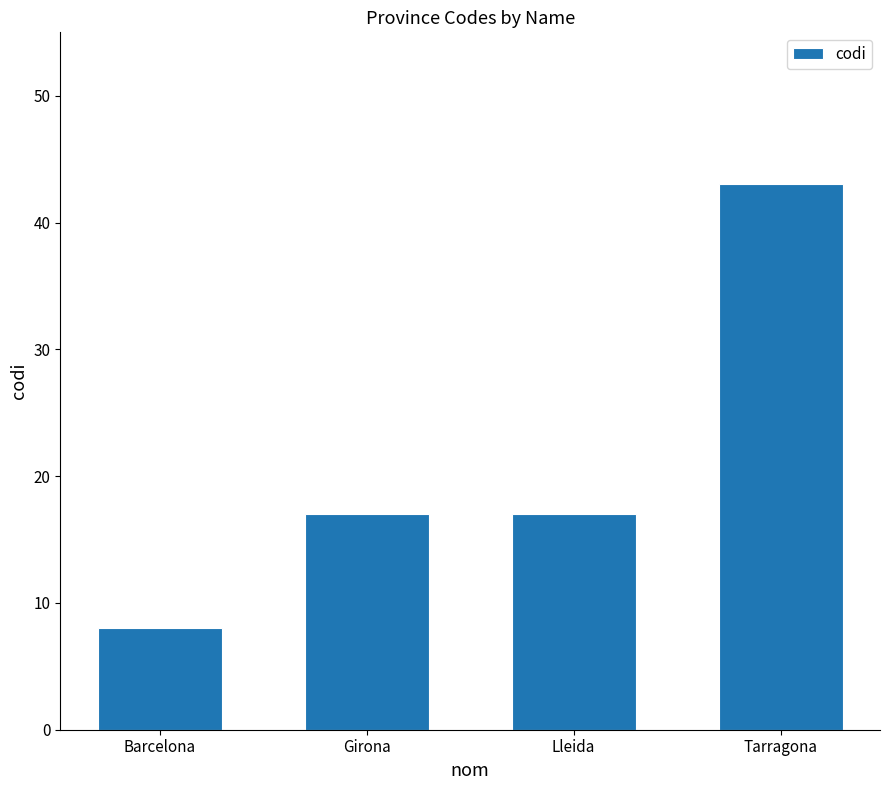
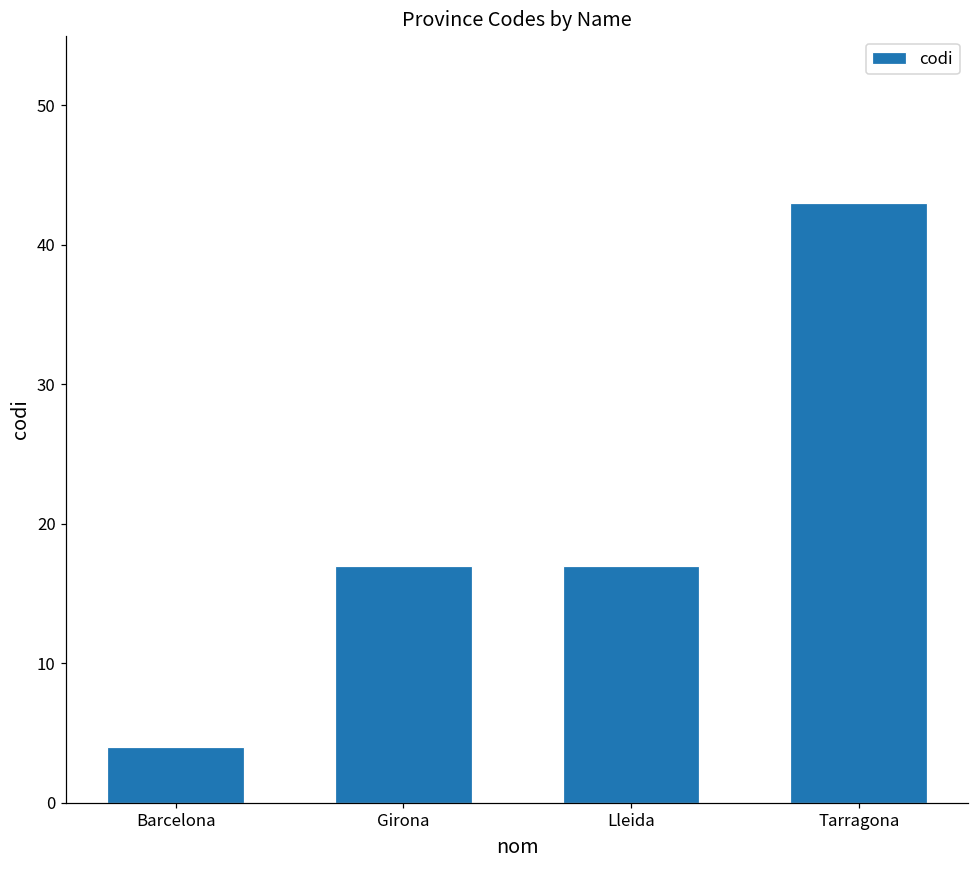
  {
-   "Barcelona": 8,
+   "Barcelona": 4,
    "Girona": 17,
    "Lleida": 17,
    "Tarragona": 43
  }
